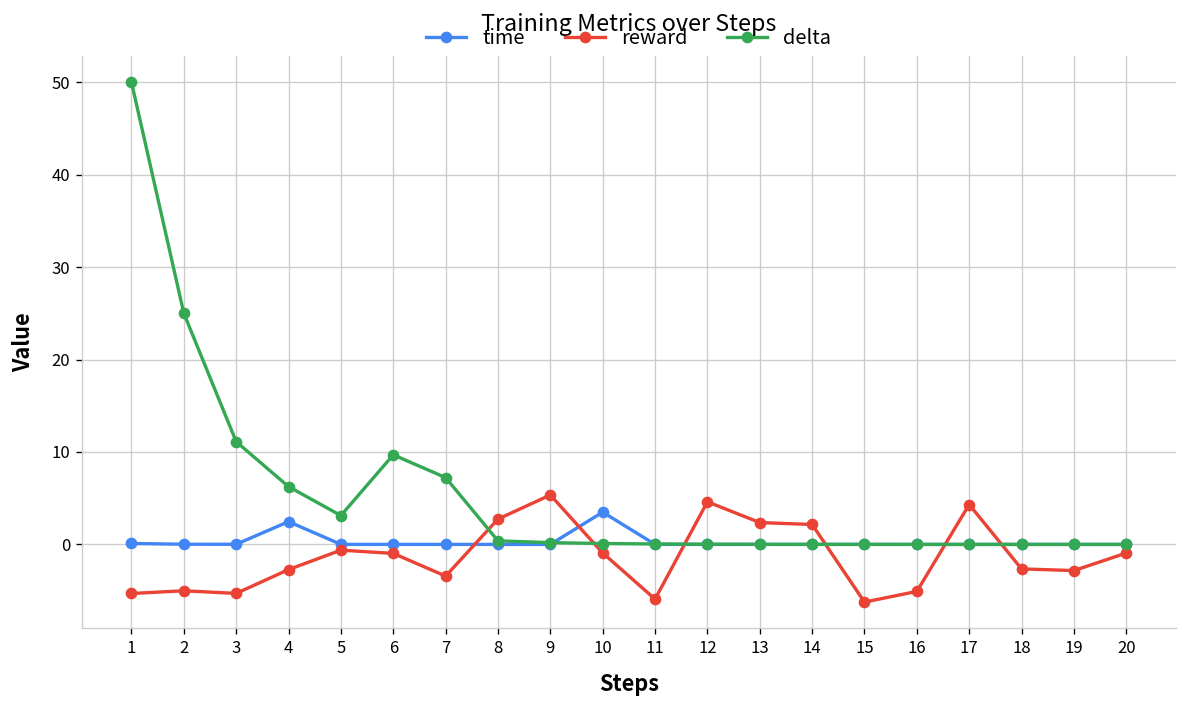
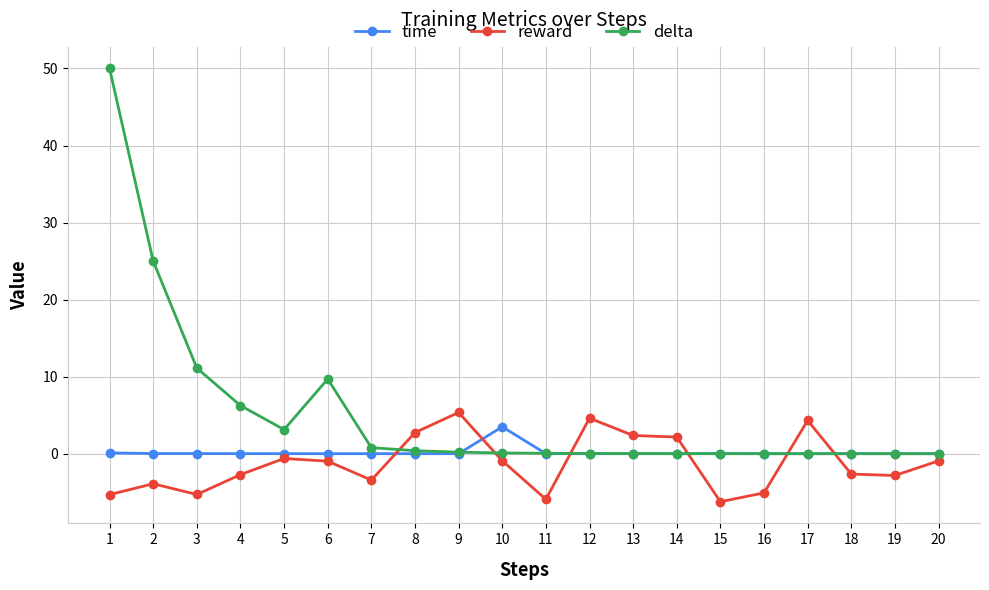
  {
    "time": {
      "1": 0,
      "2": 0,
      "3": 0,
-     "4": 2,
+     "4": 0,
      "5": 0,
      "6": 0,
      "7": 0,
      "8": 0,
      "10": 3
    },
    "reward": {
      "1": -5,
-     "2": -5,
+     "2": -4,
      "3": -5,
      "4": -3,
      "5": -1,
      "6": -1,
      "7": -3,
      "8": 3,
      "9": 5,
      "10": -1,
      "11": -6,
      "12": 5,
      "13": 2,
      "14": 2,
      "15": -6,
      "16": -5,
      "17": 4,
      "18": -3,
      "19": -3,
      "20": -1
    },
    "delta": {
      "1": 50,
      "2": 25,
      "3": 11,
      "4": 6,
      "5": 3,
      "6": 10,
-     "7": 7,
+     "7": 1,
      "8": 0,
      "10": 0
    }
  }
